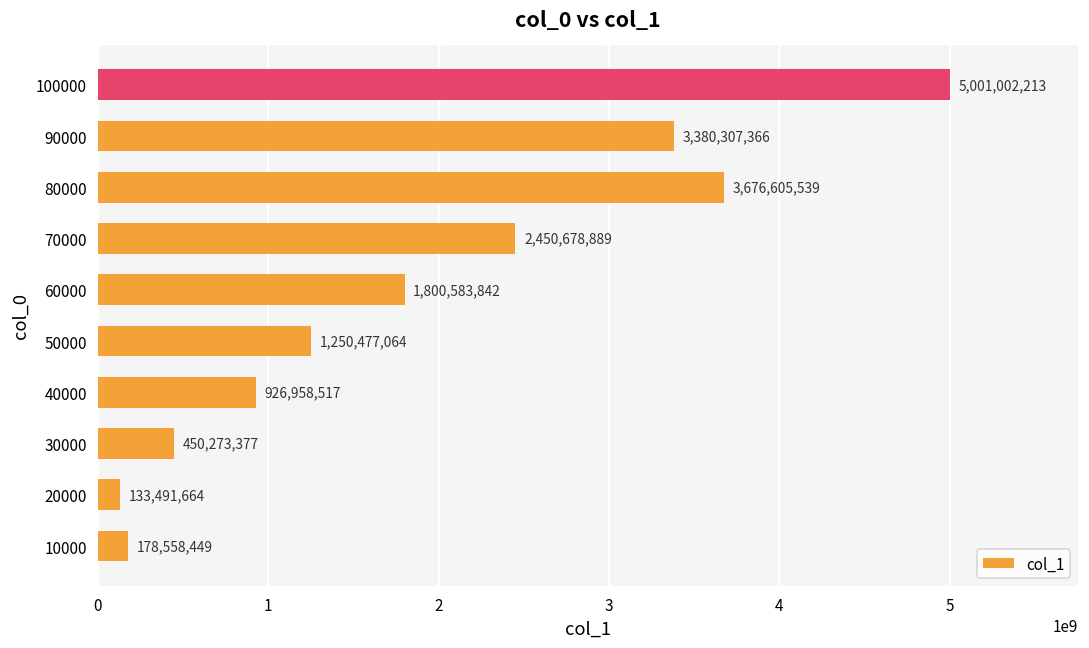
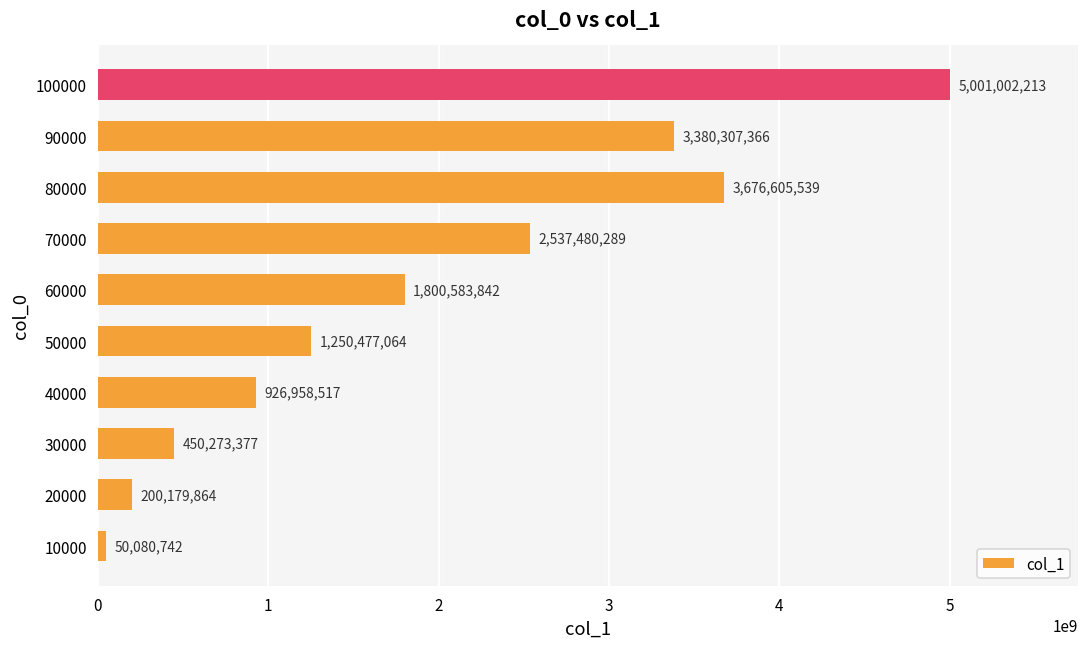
  {
    "100000": "5,001,002,213",
    "90000": "3,380,307,366",
    "80000": "3,676,605,539",
-   "70000": "2,450,678,889",
+   "70000": "2,537,480,289",
    "60000": "1,800,583,842",
    "50000": "1,250,477,064",
    "40000": "926,958,517",
    "30000": "450,273,377",
-   "20000": "133,491,664",
-   "10000": "178,558,449"
+   "20000": "200,179,864",
+   "10000": "50,080,742"
  }
